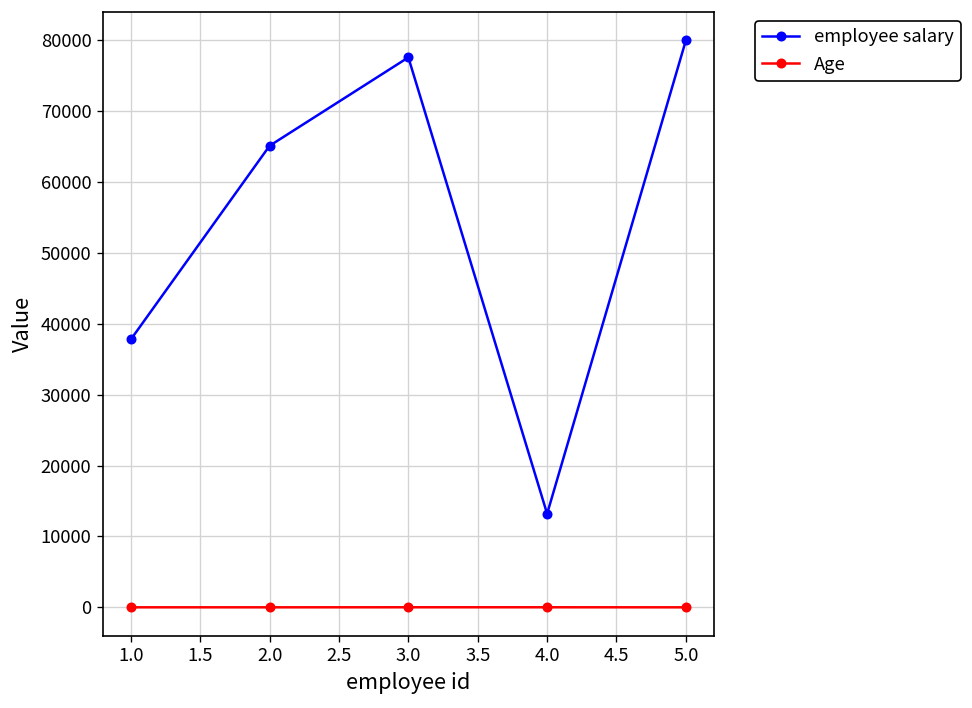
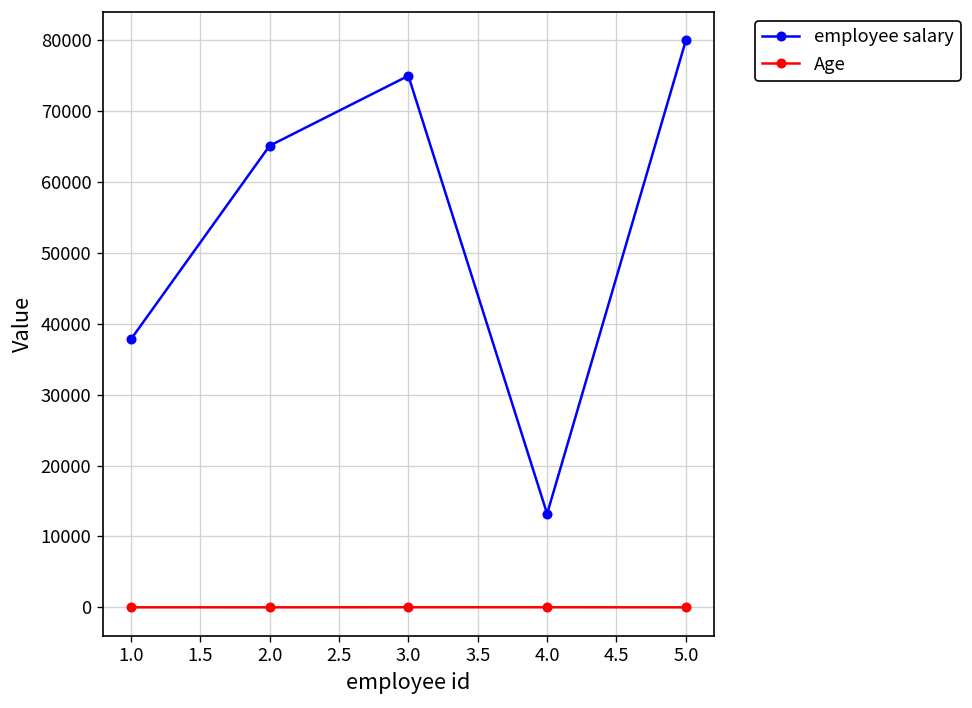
  {
    "employee salary": {
      "1.0": 38000,
      "2.0": 65000,
-     "3.0": 78000,
+     "3.0": 75000,
      "4.0": 13000,
      "5.0": 80000
    },
    "Age": {
      "1.0": 0,
      "2.0": 0,
      "3.0": 0,
      "4.0": 0,
      "5.0": 0
    }
  }
